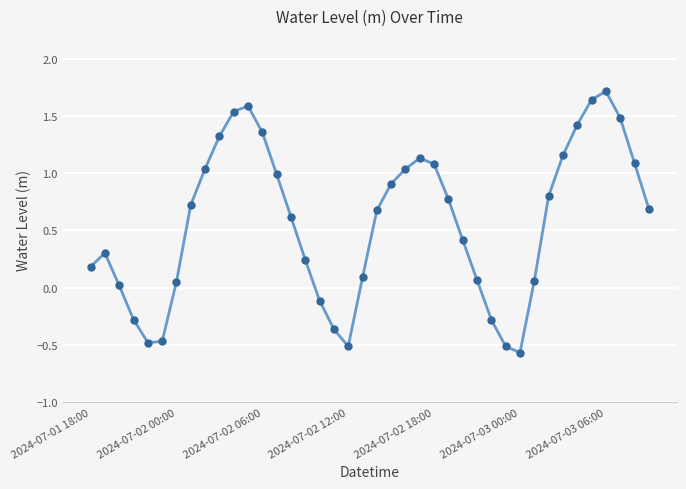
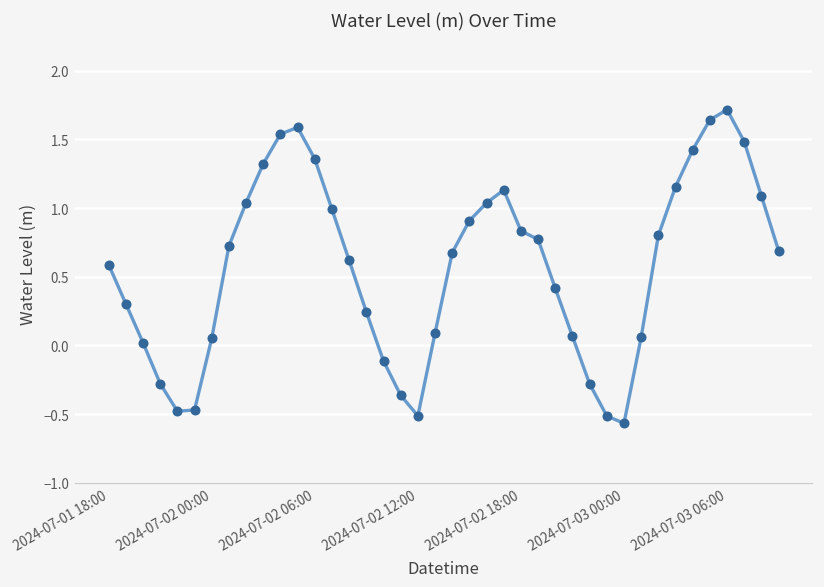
  {
-   "2024-07-01 18:00": 0.18,
+   "2024-07-01 18:00": 0.59,
    "2024-07-02 00:00": 0.05,
    "2024-07-02 06:00": 1.36,
    "2024-07-02 12:00": -0.51,
-   "2024-07-02 18:00": 1.08,
+   "2024-07-02 18:00": 0.83,
    "2024-07-03 00:00": -0.57,
    "2024-07-03 06:00": 1.72
  }
